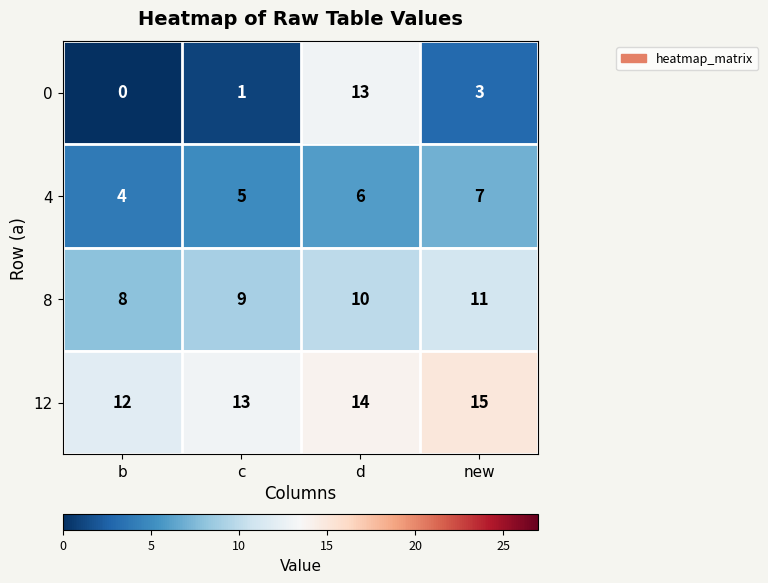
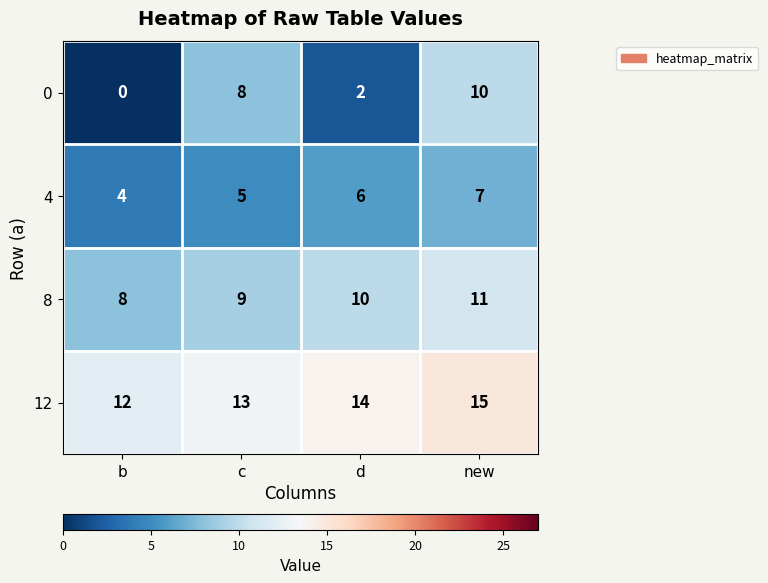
  {
    "0": {
      "b": 0,
-     "c": 1,
-     "d": 13,
-     "new": 3
+     "c": 8,
+     "d": 2,
+     "new": 10
    },
    "4": {
      "b": 4,
      "c": 5,
      "d": 6,
      "new": 7
    },
    "8": {
      "b": 8,
      "c": 9,
      "d": 10,
      "new": 11
    },
    "12": {
      "b": 12,
      "c": 13,
      "d": 14,
      "new": 15
    }
  }
